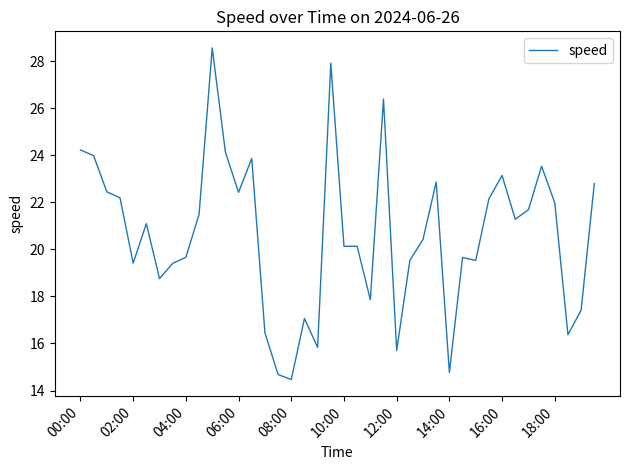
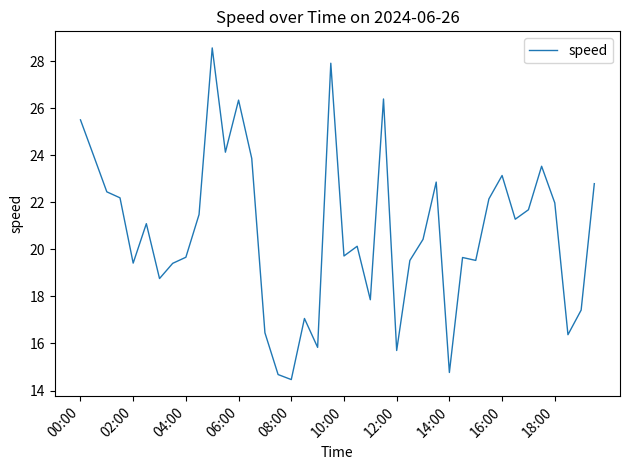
  {
-   "00:00": 24.2,
+   "00:00": 25.5,
    "02:00": 19.4,
    "04:00": 19.7,
-   "06:00": 22.4,
+   "06:00": 26.4,
    "08:00": 14.5,
-   "10:00": 20.1,
+   "10:00": 19.7,
    "12:00": 15.7,
    "14:00": 14.8,
    "16:00": 23.1,
    "18:00": 22.0
  }
